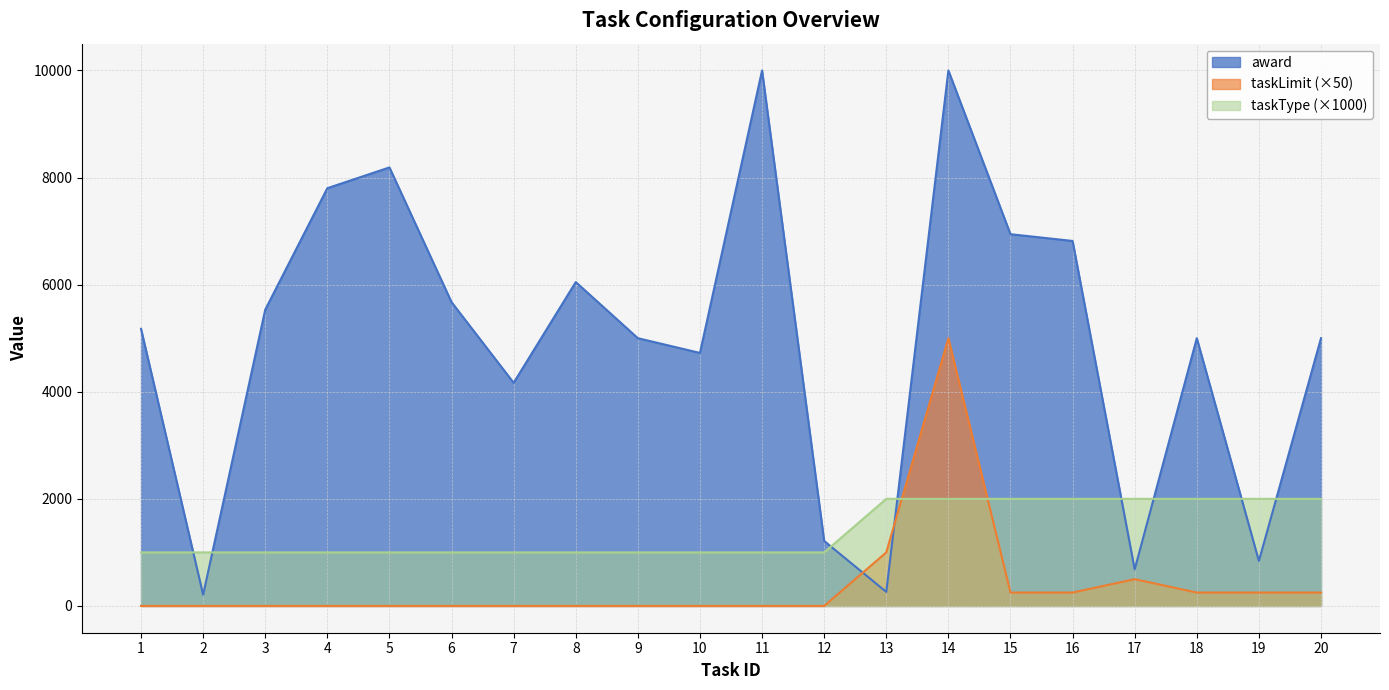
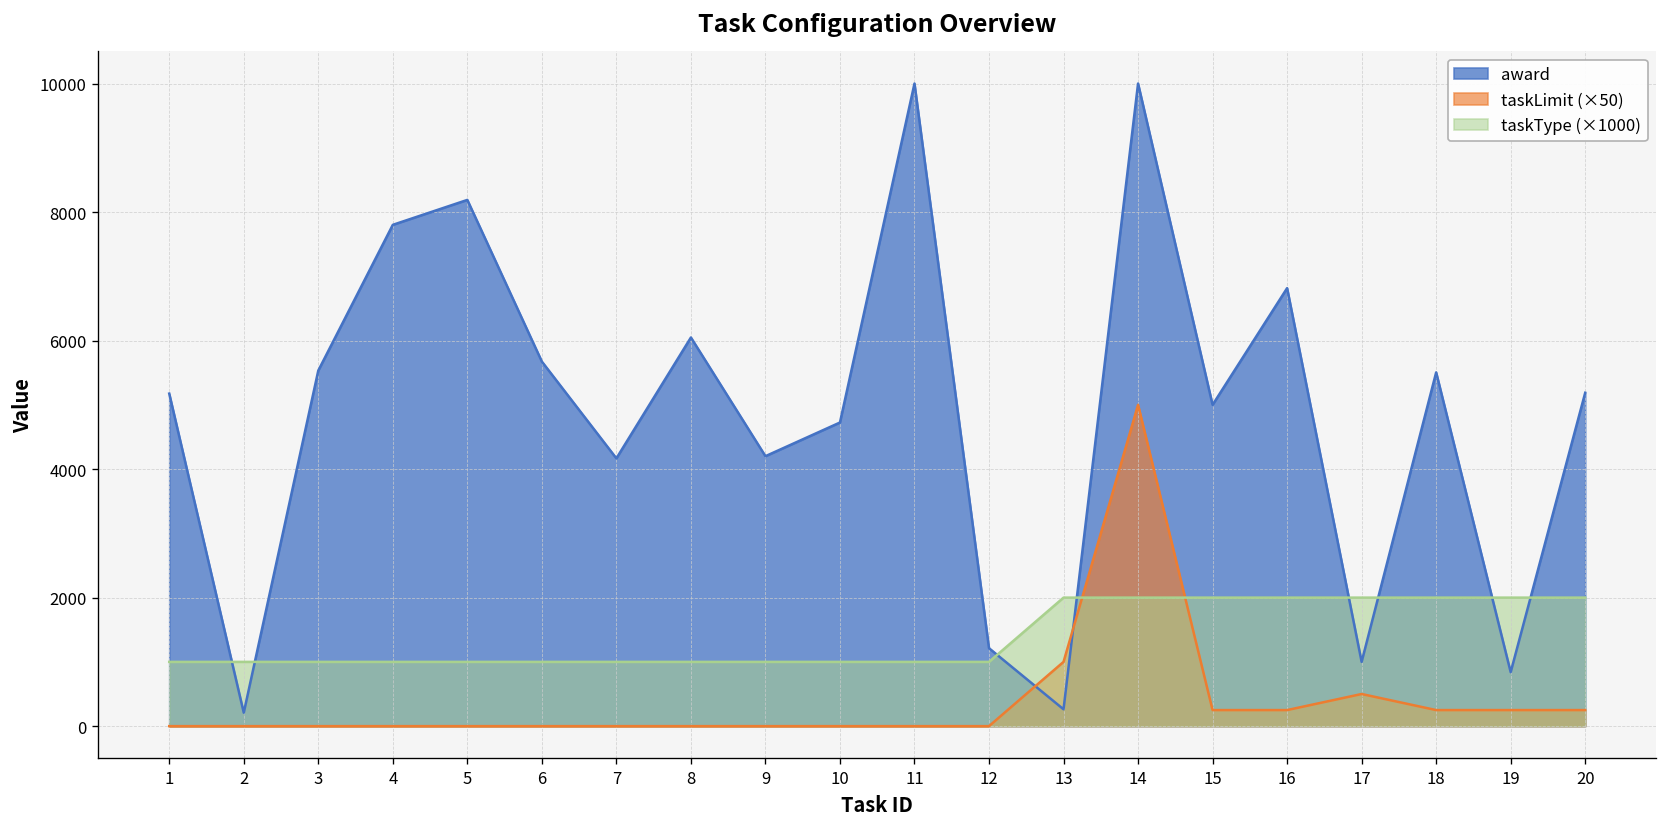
  {
    "award": {
      "1": 5200,
      "2": 200,
      "3": 5500,
      "4": 7800,
      "5": 8200,
      "6": 5700,
      "7": 4200,
      "8": 6000,
-     "9": 5000,
+     "9": 4200,
      "10": 4700,
      "11": 10000,
      "12": 1200,
      "13": 300,
      "14": 10000,
-     "15": 6900,
+     "15": 5000,
      "16": 6800,
-     "17": 700,
-     "18": 5000,
+     "17": 1000,
+     "18": 5500,
      "19": 800,
-     "20": 5000
+     "20": 5200
    },
    "taskLimit (×50)": {
      "1": 0,
      "2": 0,
      "3": 0,
      "4": 0,
      "5": 0,
      "6": 0,
      "7": 0,
      "8": 0,
      "9": 0,
      "10": 0,
      "11": 0,
      "12": 0,
      "13": 1000,
      "14": 5000,
      "15": 300,
      "16": 300,
      "17": 500,
      "18": 300,
      "19": 300,
      "20": 300
    },
    "taskType (×1000)": {
      "1": 1000,
      "2": 1000,
      "3": 1000,
      "4": 1000,
      "5": 1000,
      "6": 1000,
      "7": 1000,
      "8": 1000,
      "9": 1000,
      "10": 1000,
      "11": 1000,
      "12": 1000,
      "13": 2000,
      "14": 2000,
      "15": 2000,
      "16": 2000,
      "17": 2000,
      "18": 2000,
      "19": 2000,
      "20": 2000
    }
  }
